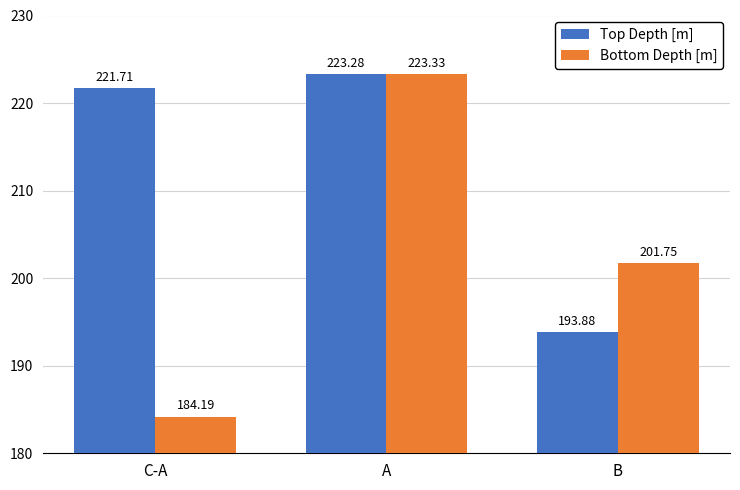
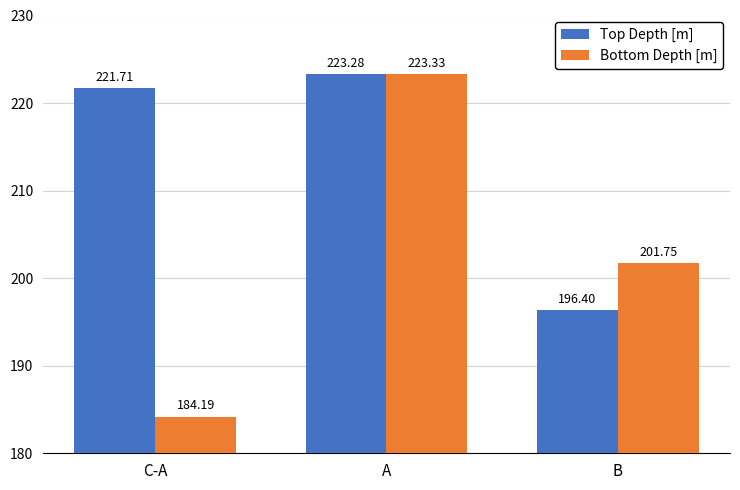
  {
    "Top Depth [m]": {
      "C-A": 221.71,
      "A": 223.28,
-     "B": 193.88
+     "B": 196.40
    },
    "Bottom Depth [m]": {
      "C-A": 184.19,
      "A": 223.33,
      "B": 201.75
    }
  }
